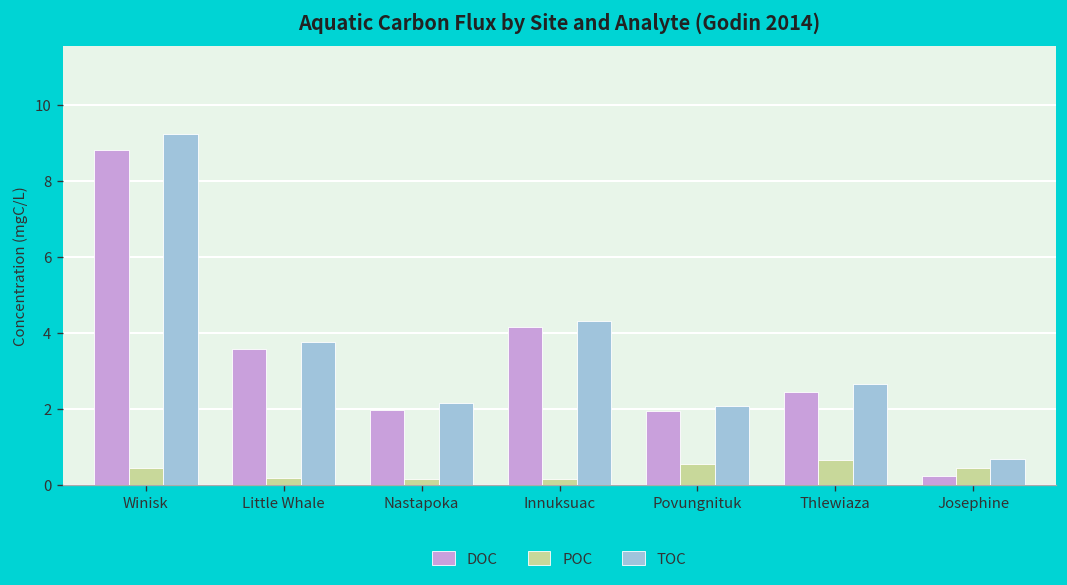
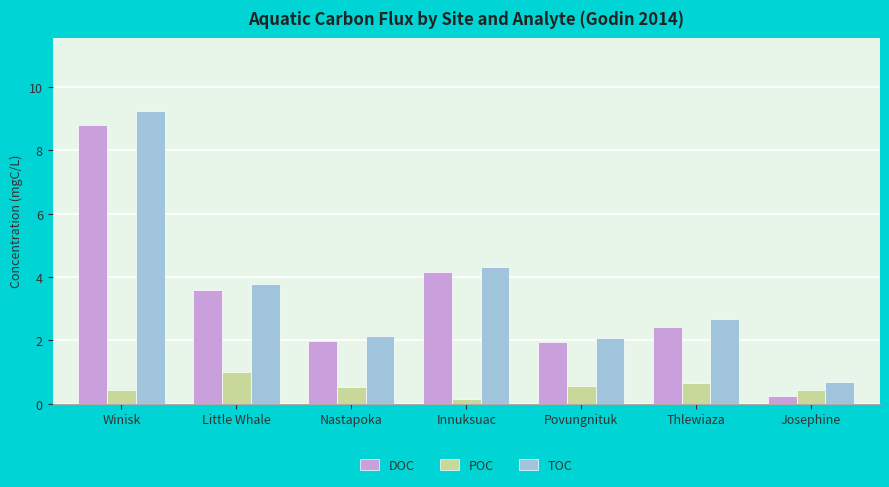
  {
    "POC": {
      "Winisk": 0.4,
-     "Little Whale": 0.2,
-     "Nastapoka": 0.2,
+     "Little Whale": 1.0,
+     "Nastapoka": 0.5,
      "Innuksuac": 0.2,
      "Povungnituk": 0.6,
      "Thlewiaza": 0.7,
      "Josephine": 0.5
    }
  }
